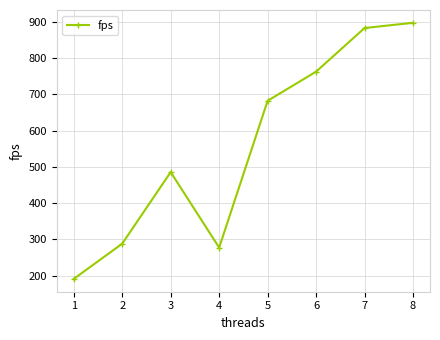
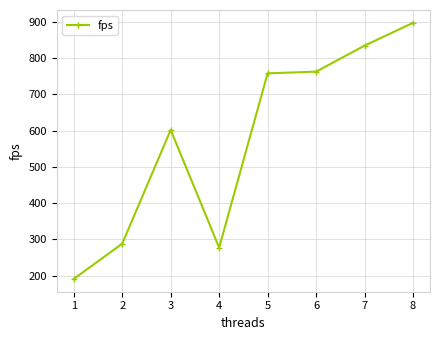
  {
    "1": 190,
    "2": 290,
-   "3": 490,
+   "3": 600,
    "4": 280,
-   "5": 680,
+   "5": 760,
    "6": 760,
-   "7": 880,
+   "7": 830,
    "8": 900
  }
